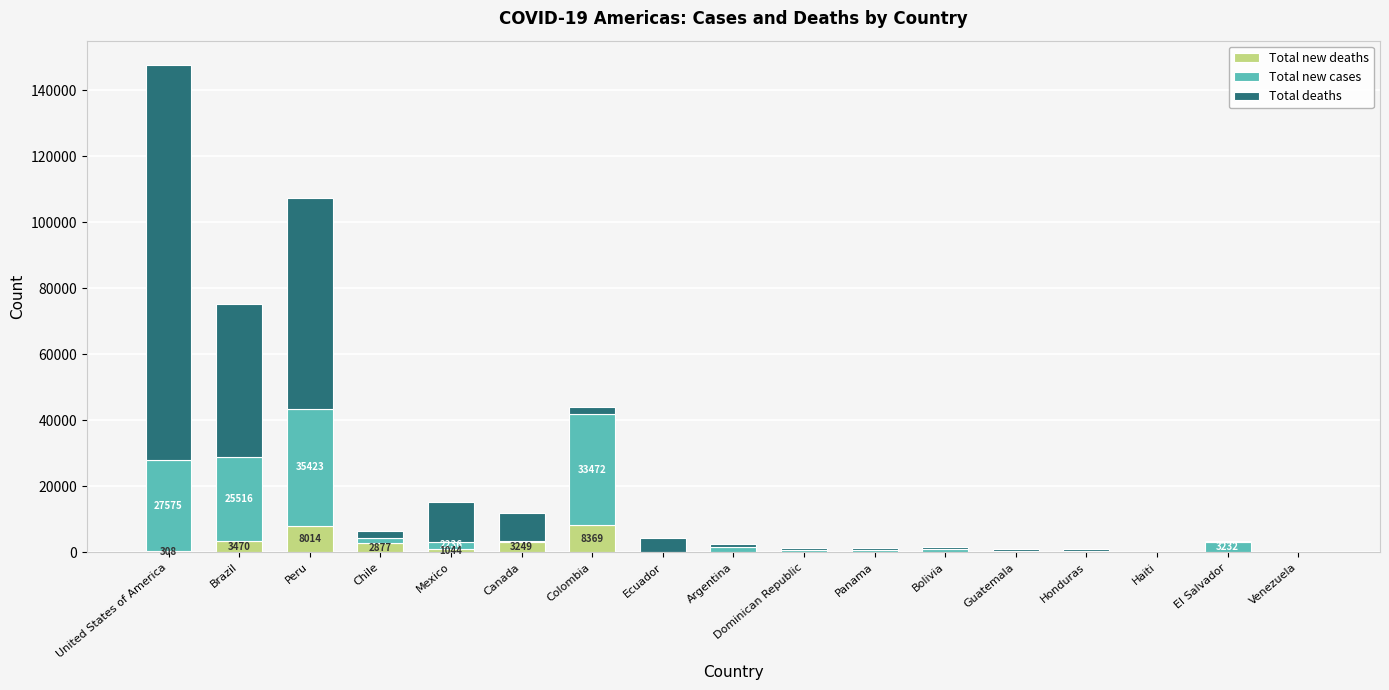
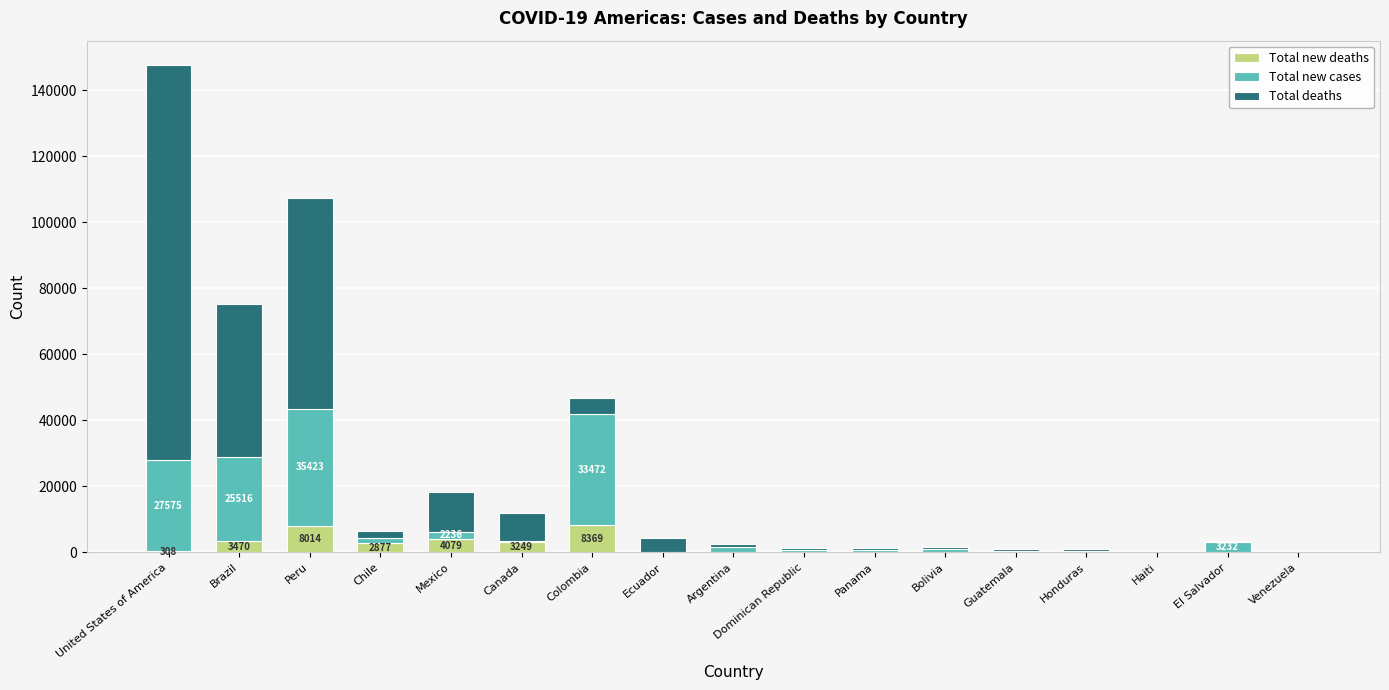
  {
    "Total new deaths": {
      "United States of America": 308,
      "Brazil": 3470,
      "Peru": 8014,
      "Chile": 2877,
-     "Mexico": 1044,
+     "Mexico": 4079,
      "Canada": 3249,
      "Colombia": 8369
    },
    "Total new cases": {
      "United States of America": 27575,
      "Brazil": 25516,
      "Peru": 35423,
      "Colombia": 33472,
      "El Salvador": 3232
    },
    "Total deaths": {
      "United States of America": 120000,
      "Brazil": 46000,
      "Peru": 64000,
      "Chile": 2000,
      "Mexico": 12000,
      "Canada": 8000,
-     "Colombia": 2000,
+     "Colombia": 5000,
      "Ecuador": 4000,
      "Argentina": 1000,
      "Bolivia": 1000
    }
  }
